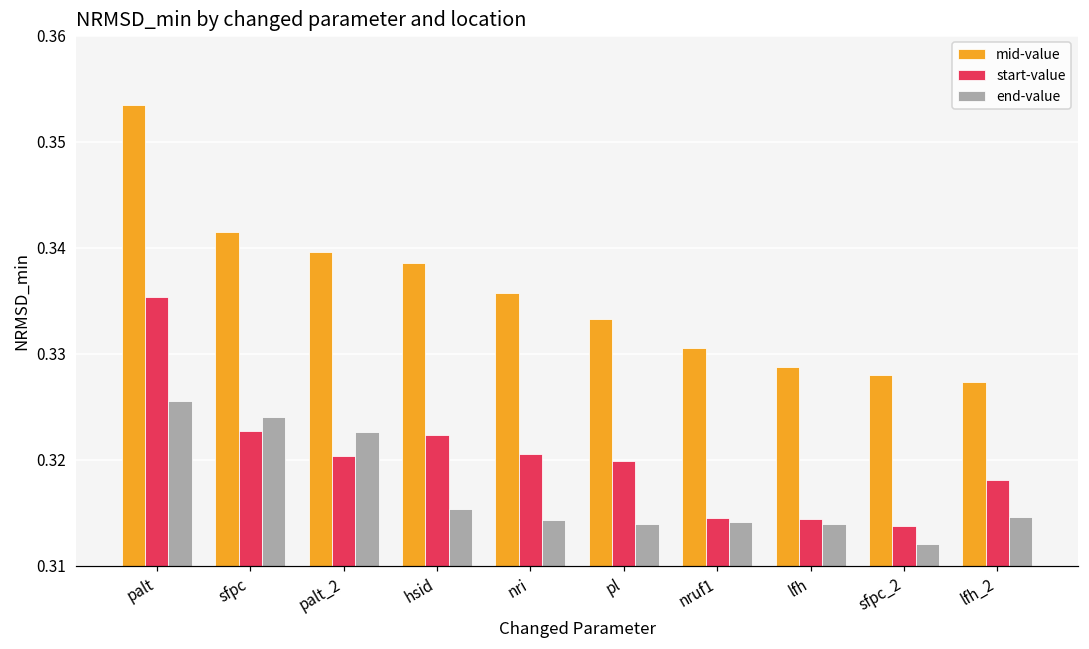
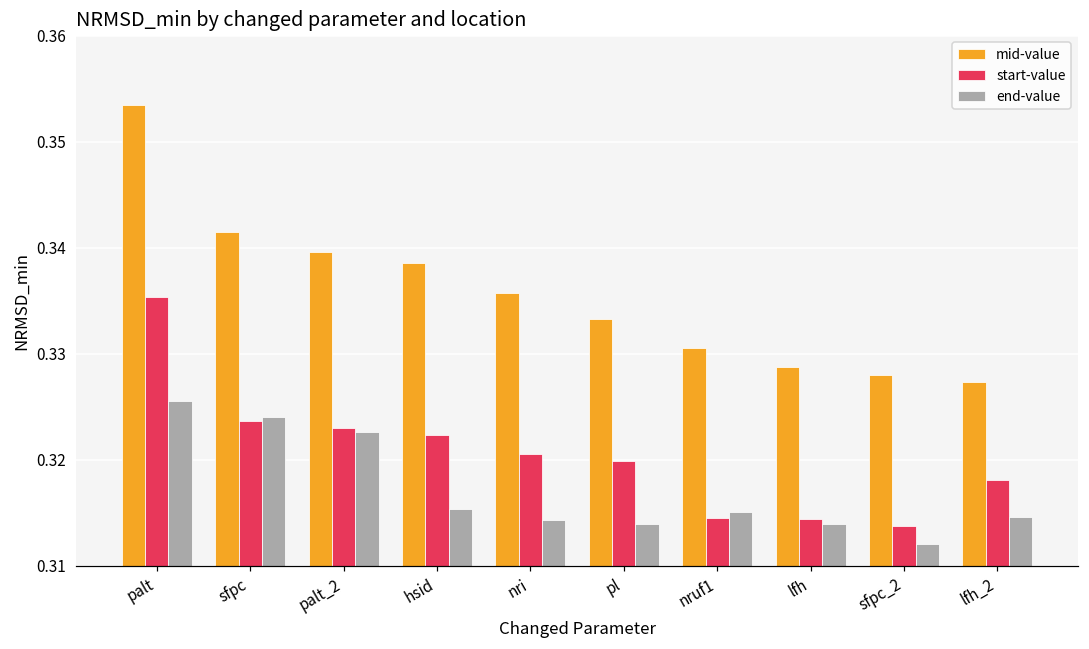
  {
    "mid-value": {
      "palt": 0.353,
      "sfpc": 0.341,
      "palt_2": 0.340,
      "hsid": 0.339,
      "nri": 0.336,
      "pl": 0.333,
      "nruf1": 0.331,
      "lfh": 0.329,
      "sfpc_2": 0.328,
      "lfh_2": 0.327
    },
    "start-value": {
      "palt": 0.335,
-     "sfpc": 0.323,
-     "palt_2": 0.320,
+     "sfpc": 0.324,
+     "palt_2": 0.323,
      "hsid": 0.322,
      "nri": 0.321,
      "pl": 0.320,
      "nruf1": 0.314,
      "lfh": 0.314,
      "sfpc_2": 0.314,
      "lfh_2": 0.318
    },
    "end-value": {
      "palt": 0.326,
      "sfpc": 0.324,
      "palt_2": 0.323,
      "hsid": 0.315,
      "nri": 0.314,
      "pl": 0.314,
-     "nruf1": 0.314,
+     "nruf1": 0.315,
      "lfh": 0.314,
      "sfpc_2": 0.312,
      "lfh_2": 0.315
    }
  }
